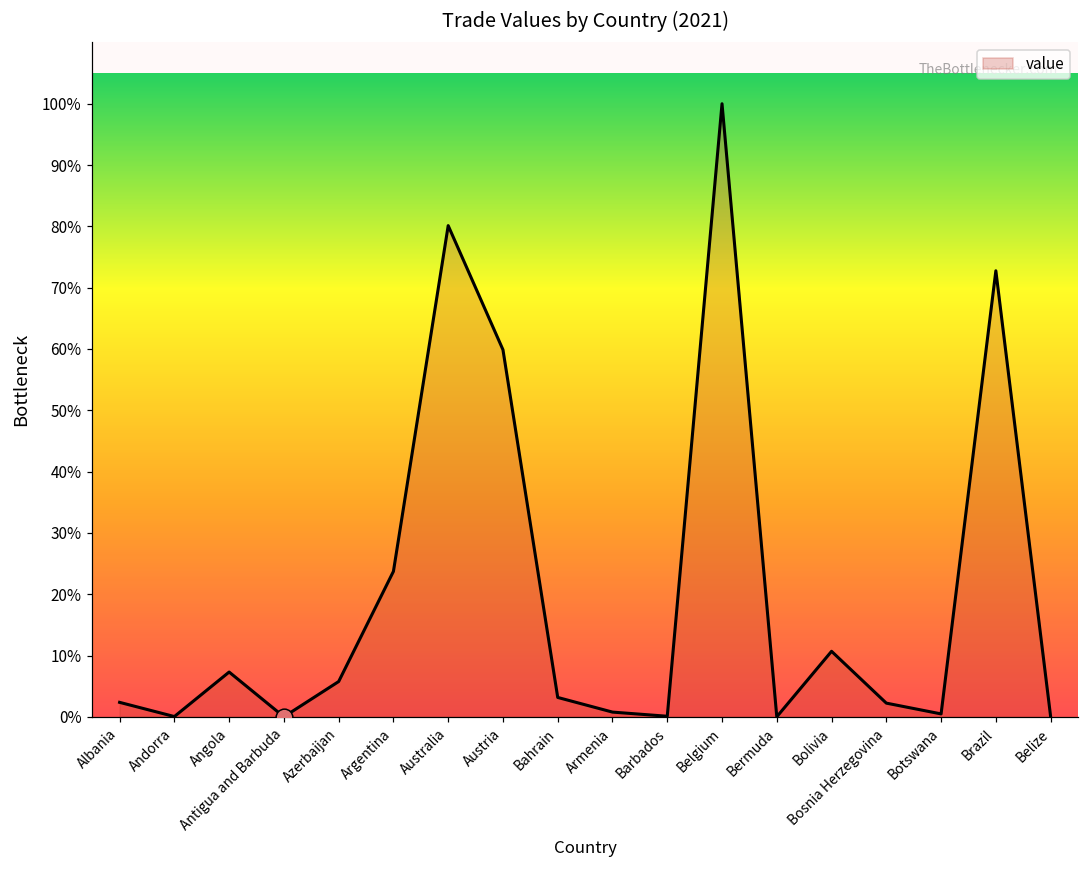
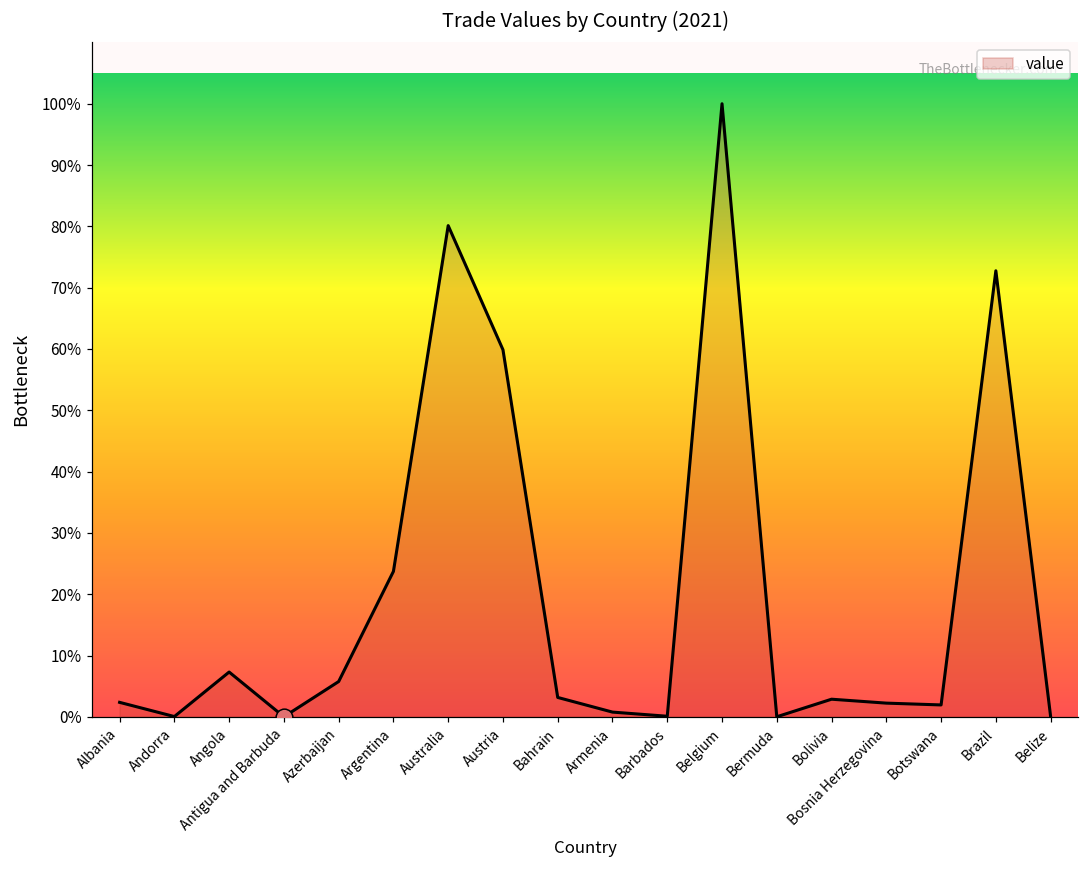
  {
    "value": {
      "Albania": "2%",
      "Andorra": "0%",
      "Angola": "7%",
      "Azerbaijan": "6%",
      "Argentina": "24%",
      "Australia": "80%",
      "Austria": "60%",
      "Bahrain": "3%",
      "Armenia": "1%",
      "Barbados": "0%",
      "Belgium": "100%",
      "Bermuda": "0%",
-     "Bolivia": "11%",
+     "Bolivia": "3%",
      "Bosnia Herzegovina": "2%",
-     "Botswana": "0%",
+     "Botswana": "2%",
      "Brazil": "73%",
      "Belize": "0%"
    }
  }
